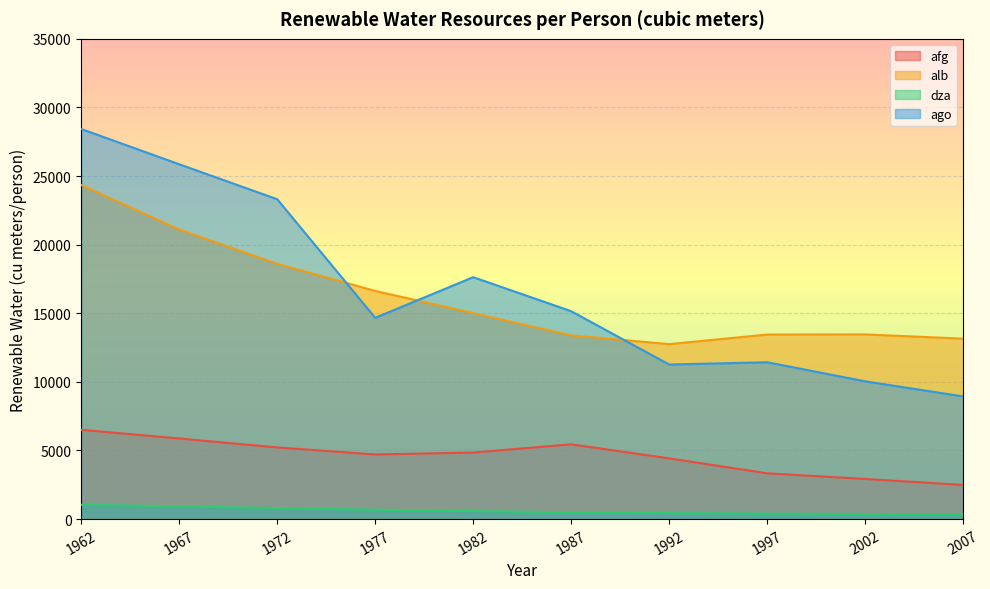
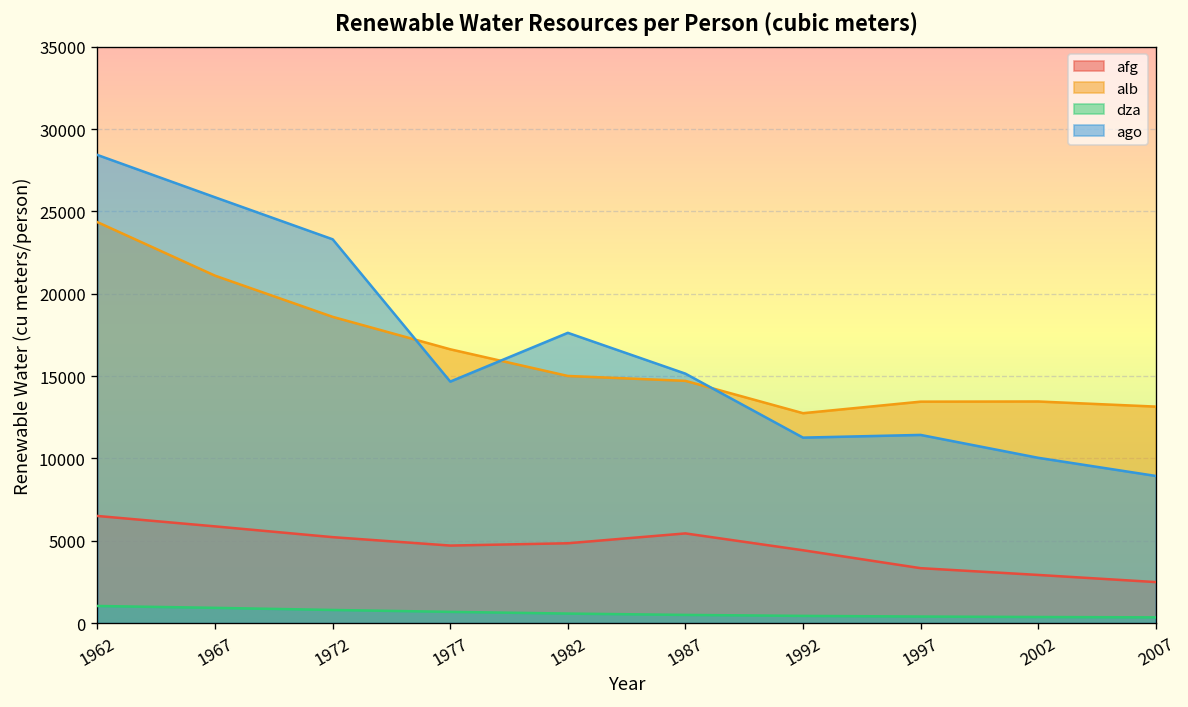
  {
    "afg": {
      "1962": 6500,
      "1967": 5900,
      "1972": 5200,
      "1977": 4700,
      "1982": 4900,
      "1987": 5400,
      "1992": 4400,
      "1997": 3300,
      "2002": 2900,
      "2007": 2500
    },
    "alb": {
      "1962": 24400,
      "1967": 21100,
      "1972": 18600,
      "1977": 16600,
      "1982": 15000,
-     "1987": 13400,
+     "1987": 14700,
      "1992": 12800,
      "1997": 13500,
      "2002": 13500,
      "2007": 13200
    },
    "dza": {
      "1962": 1000,
      "1967": 900,
      "1972": 800,
      "1977": 700,
      "1982": 600,
      "1987": 500,
      "1992": 400,
      "1997": 400,
      "2002": 400,
      "2007": 300
    },
    "ago": {
      "1962": 28400,
      "1967": 25900,
      "1972": 23300,
      "1977": 14700,
      "1982": 17600,
      "1987": 15200,
      "1992": 11300,
      "1997": 11400,
      "2002": 10000,
      "2007": 8900
    }
  }
